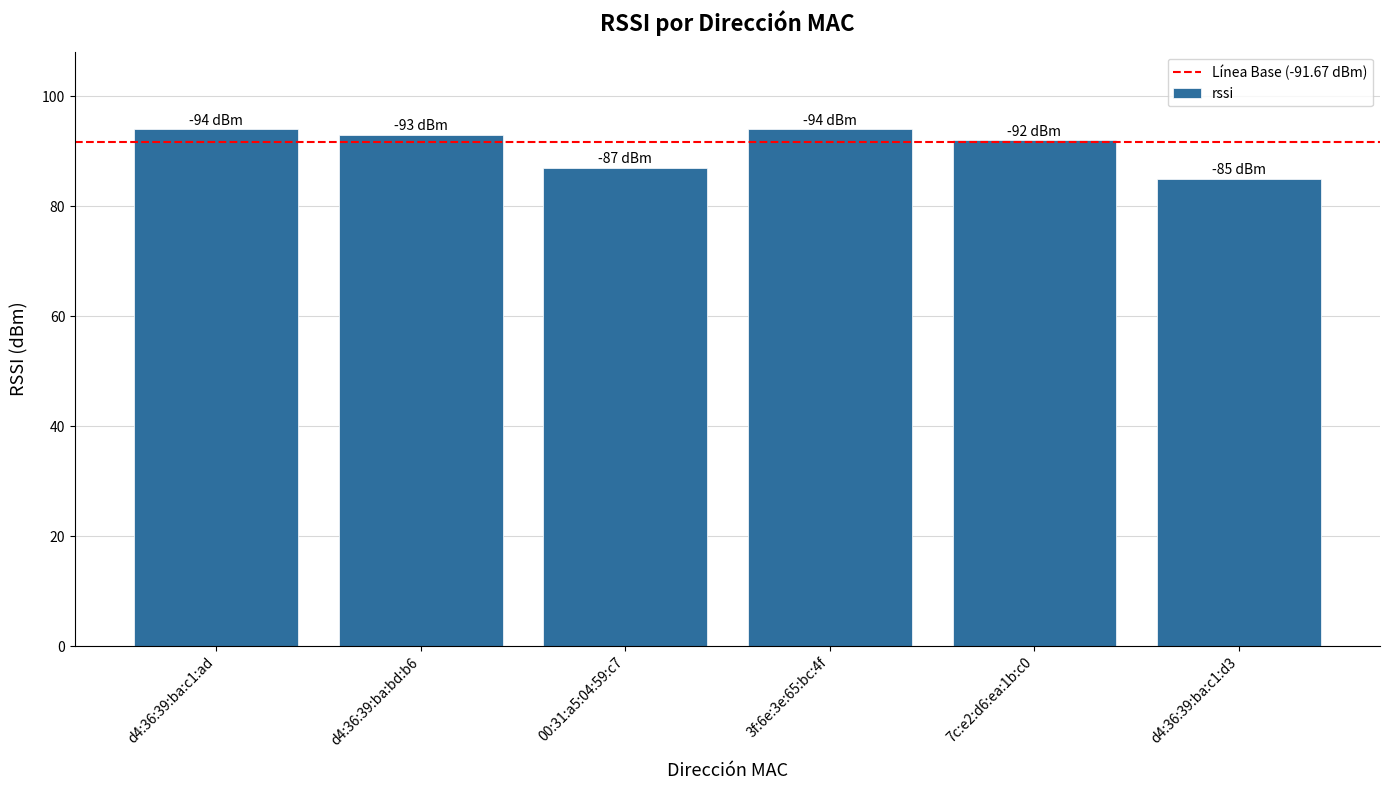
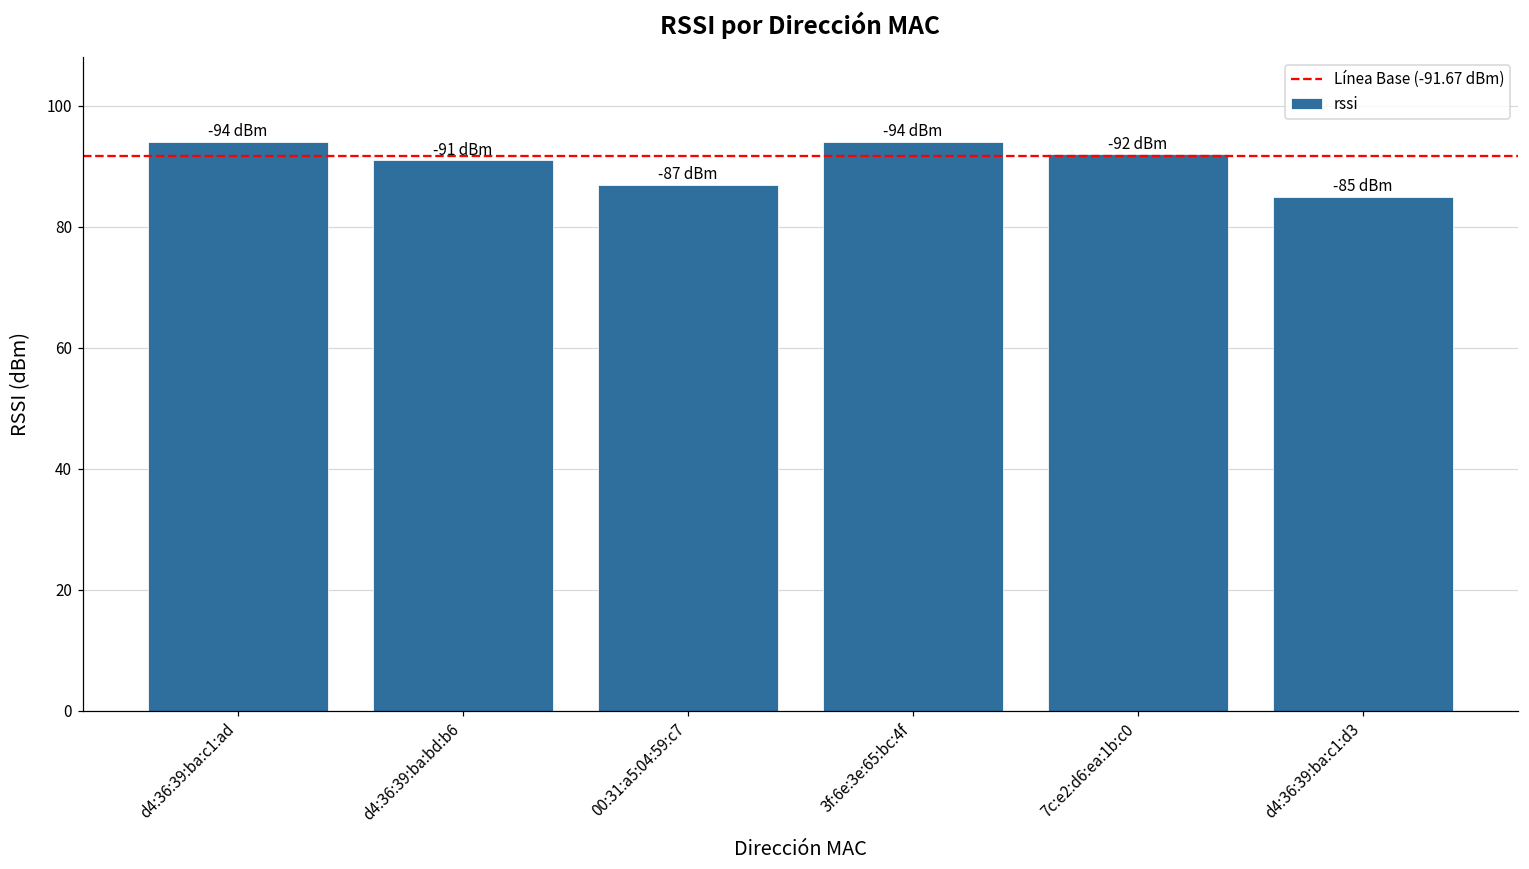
  {
-   "d4:36:39:ba:bd:b6": -93
+   "d4:36:39:ba:bd:b6": -91
  }
